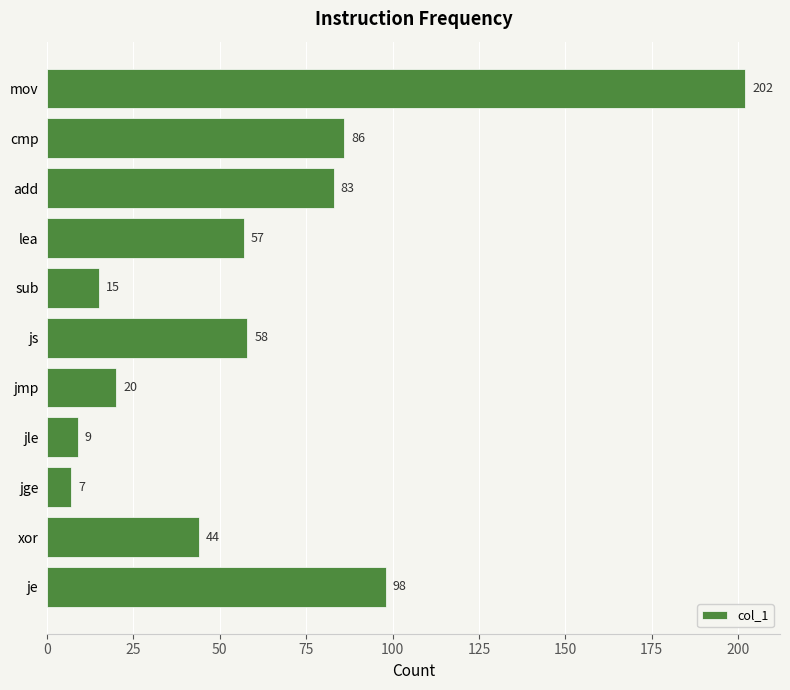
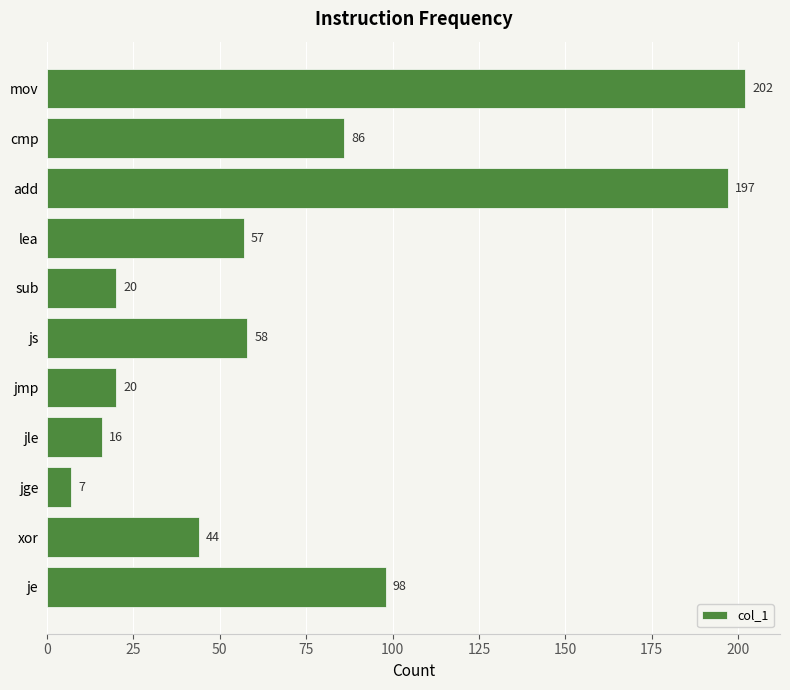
  {
    "mov": 202,
    "cmp": 86,
-   "add": 83,
+   "add": 197,
    "lea": 57,
-   "sub": 15,
+   "sub": 20,
    "js": 58,
    "jmp": 20,
-   "jle": 9,
+   "jle": 16,
    "jge": 7,
    "xor": 44,
    "je": 98
  }
